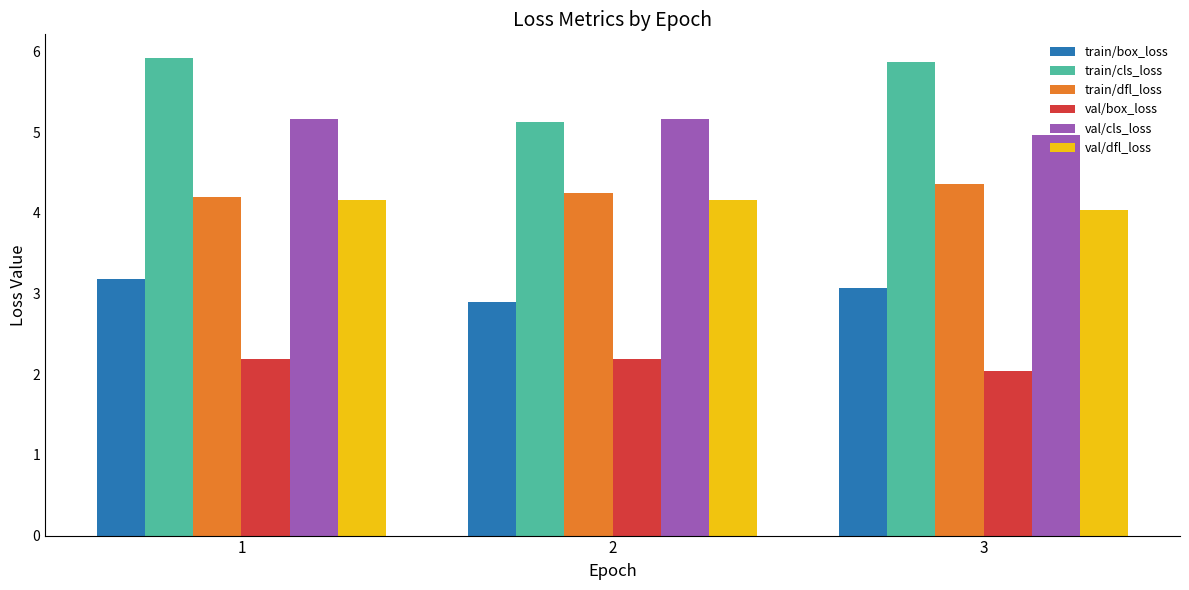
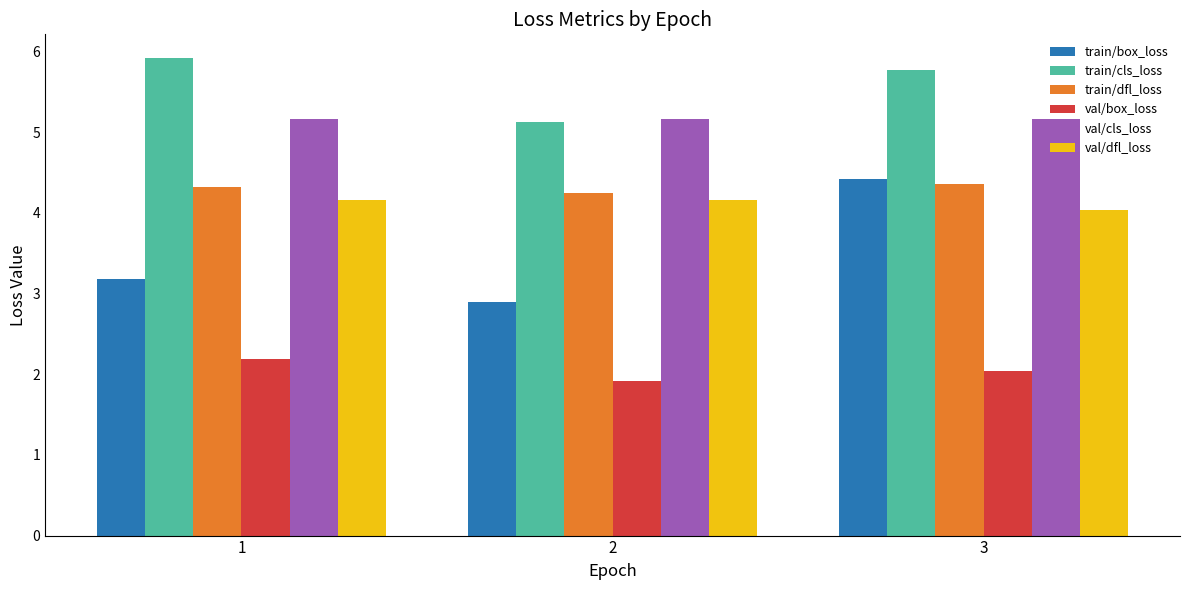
  {
    "train/box_loss": {
      "1": 3.2,
      "2": 2.9,
-     "3": 3.1
+     "3": 4.4
    },
    "train/cls_loss": {
      "1": 5.9,
      "2": 5.1,
-     "3": 5.9
+     "3": 5.8
    },
    "train/dfl_loss": {
-     "1": 4.2,
+     "1": 4.3,
      "2": 4.2,
      "3": 4.4
    },
    "val/box_loss": {
      "1": 2.2,
-     "2": 2.2,
+     "2": 1.9,
      "3": 2.0
    },
    "val/cls_loss": {
      "1": 5.2,
      "2": 5.2,
-     "3": 5.0
+     "3": 5.2
    },
    "val/dfl_loss": {
      "1": 4.2,
      "2": 4.2,
      "3": 4.0
    }
  }
